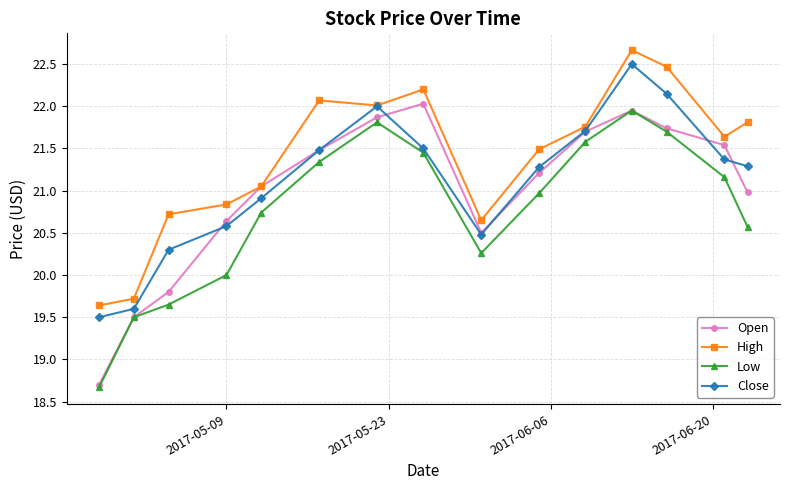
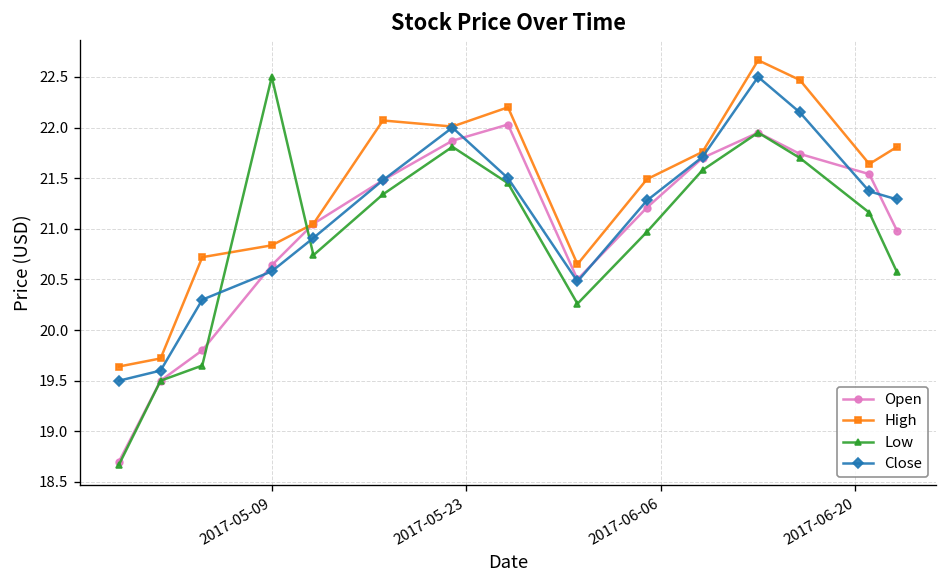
  {
    "Open": {
      "2017-05-09": 20.6
    },
    "High": {
      "2017-05-09": 20.8
    },
    "Low": {
-     "2017-05-09": 20.0
+     "2017-05-09": 22.5
    },
    "Close": {
      "2017-05-09": 20.6
    }
  }
